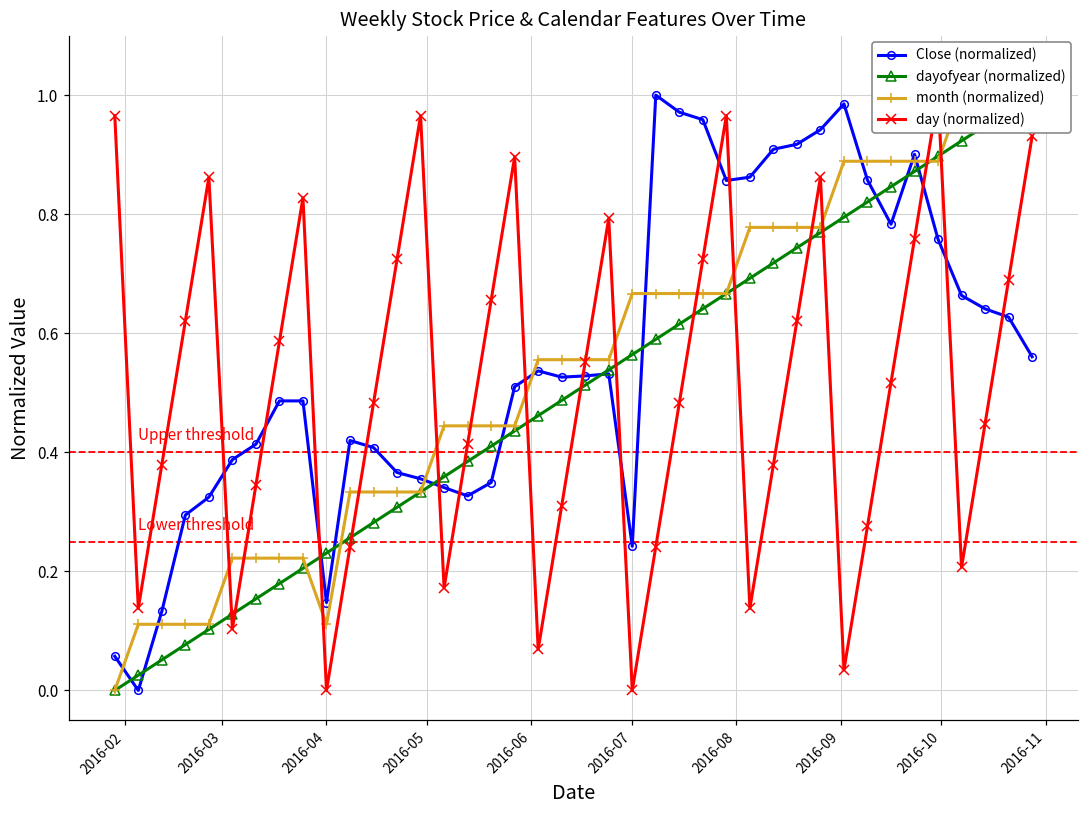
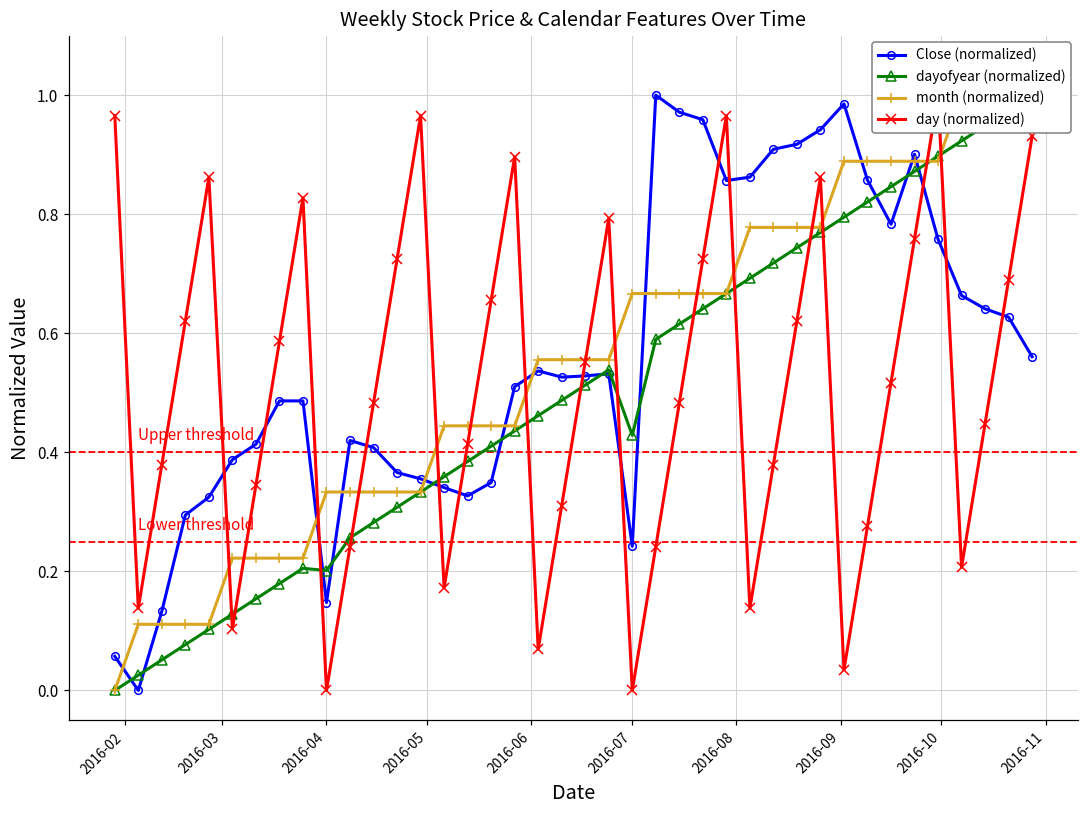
  {
    "Close (normalized)": {
      "2016-04": 0.15,
      "2016-07": 0.24
    },
    "dayofyear (normalized)": {
-     "2016-04": 0.23,
-     "2016-07": 0.56
+     "2016-04": 0.20,
+     "2016-07": 0.43
    },
    "month (normalized)": {
-     "2016-04": 0.11,
+     "2016-04": 0.33,
      "2016-07": 0.67
    },
    "day (normalized)": {
      "2016-04": 0.00,
      "2016-07": 0.00
    }
  }
